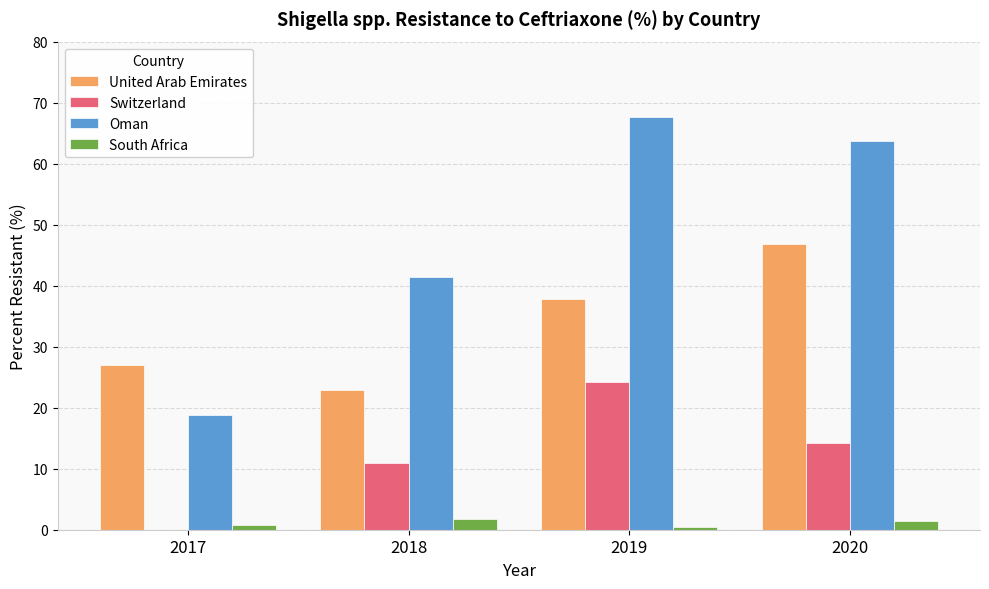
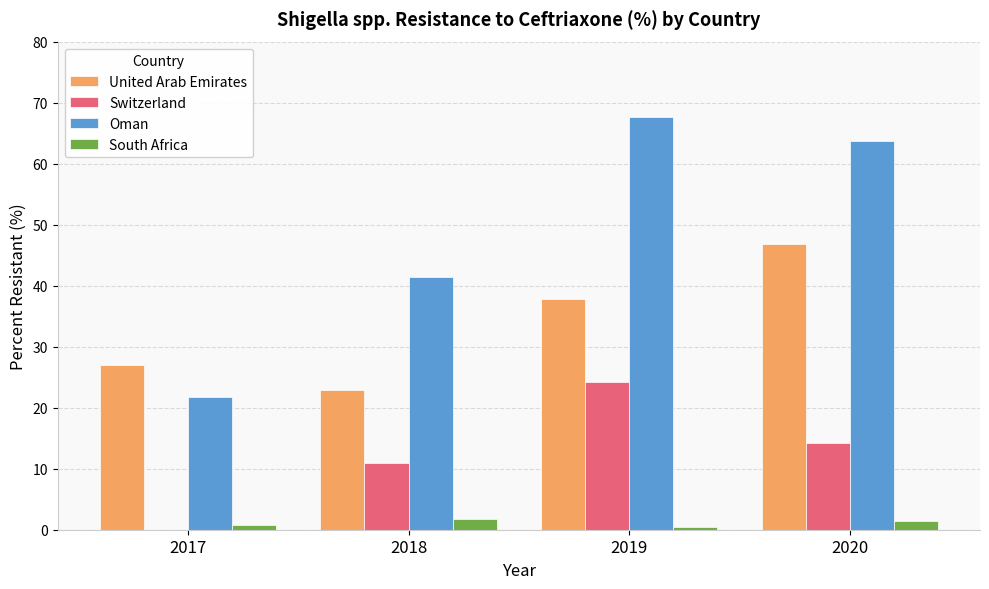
  {
    "United Arab Emirates": {
      "2017": 27,
      "2018": 23,
      "2019": 38,
      "2020": 47
    },
    "Switzerland": {
      "2017": 0,
      "2018": 11,
      "2019": 24,
      "2020": 14
    },
    "Oman": {
-     "2017": 19,
+     "2017": 22,
      "2018": 41,
      "2019": 68,
      "2020": 64
    },
    "South Africa": {
      "2017": 1,
      "2018": 2,
      "2019": 0,
      "2020": 1
    }
  }
